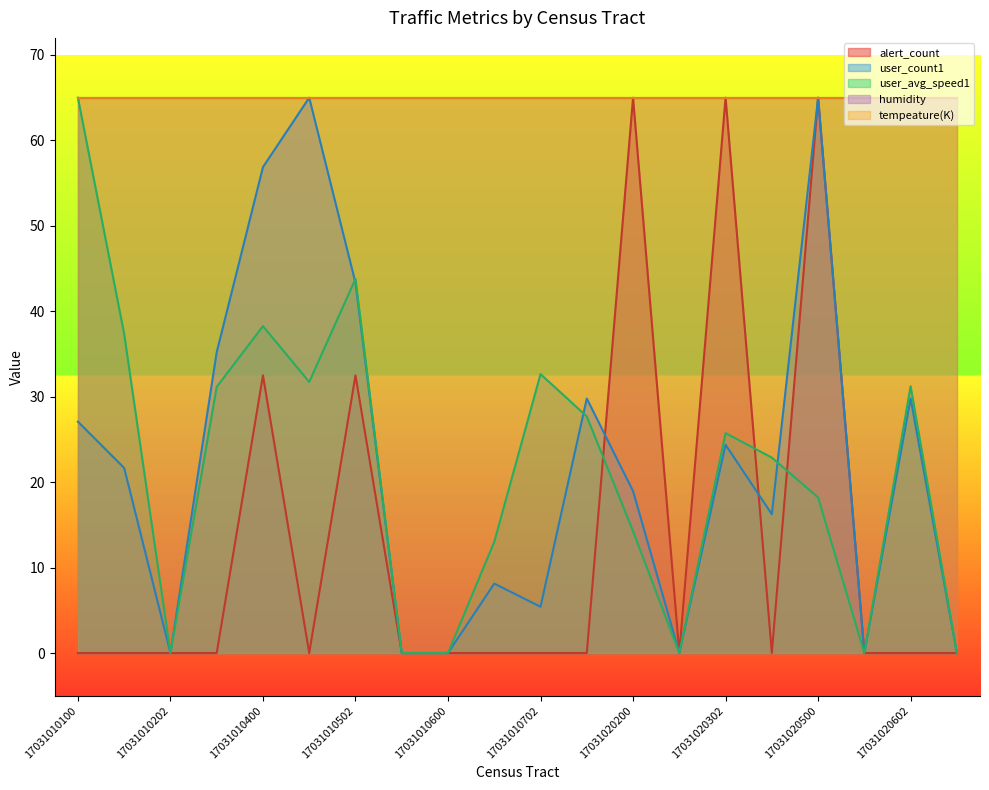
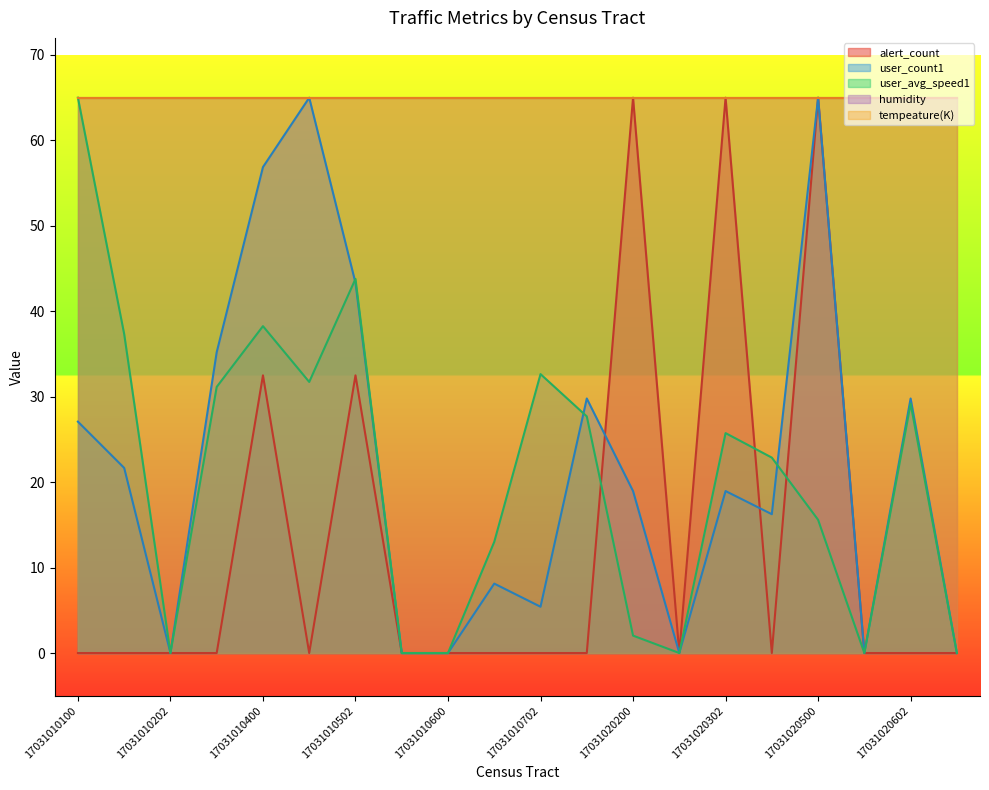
  {
    "alert_count": {
      "17031010100": 0,
      "17031010400": 33,
      "17031010502": 33,
      "17031010702": 0,
      "17031020602": 0
    },
    "user_count1": {
      "17031010100": 27,
      "17031010400": 57,
      "17031010502": 43,
      "17031010702": 5,
      "17031020200": 19,
-     "17031020302": 24,
+     "17031020302": 19,
      "17031020602": 30
    },
    "user_avg_speed1": {
      "17031010400": 38,
      "17031010502": 44,
      "17031010702": 33,
-     "17031020200": 14,
+     "17031020200": 2,
      "17031020302": 26,
-     "17031020500": 18,
-     "17031020602": 31
+     "17031020500": 16,
+     "17031020602": 29
    },
    "tempeature(K)": {
      "17031010202": 65,
      "17031010400": 65,
      "17031010502": 65,
      "17031010600": 65,
      "17031010702": 65
    }
  }
